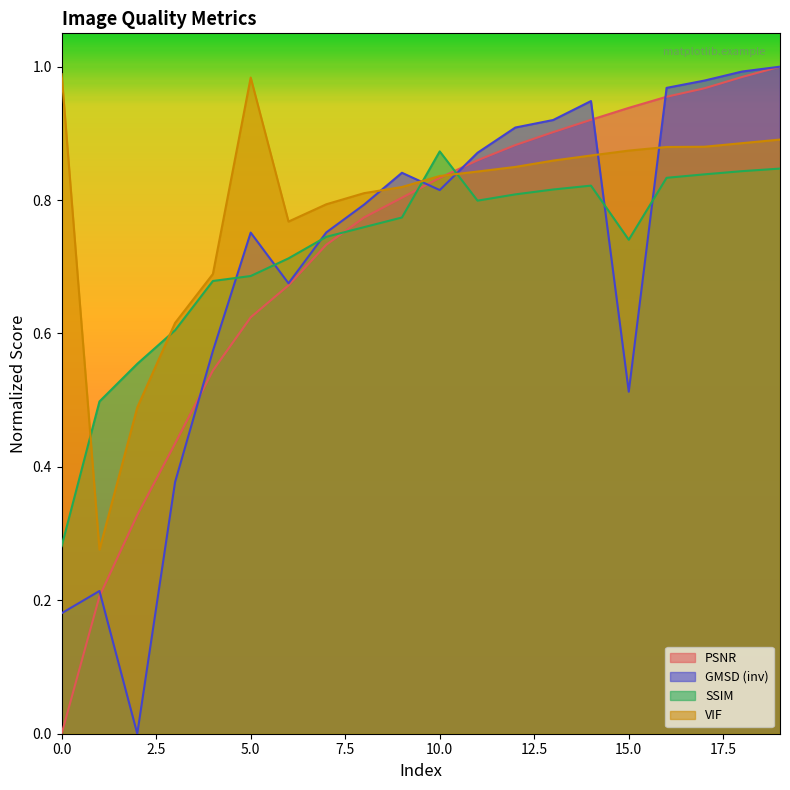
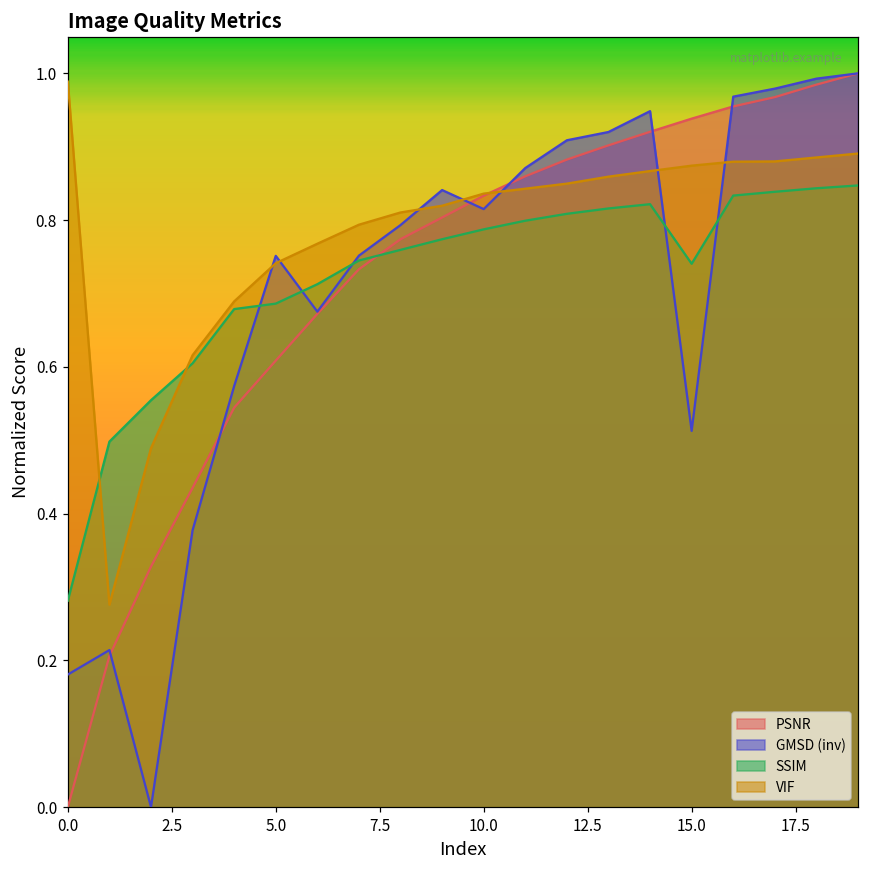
  {
    "PSNR": {
      "0.0": 0.00,
-     "5.0": 0.62,
+     "5.0": 0.61,
      "15.0": 0.94
    },
    "GMSD (inv)": {
      "0.0": 0.18,
      "5.0": 0.75,
      "10.0": 0.82,
      "15.0": 0.51
    },
    "SSIM": {
      "0.0": 0.28,
      "5.0": 0.69,
-     "10.0": 0.87,
+     "10.0": 0.79,
      "15.0": 0.74
    },
    "VIF": {
      "0.0": 0.99,
-     "5.0": 0.98,
+     "5.0": 0.74,
      "15.0": 0.87
    }
  }
